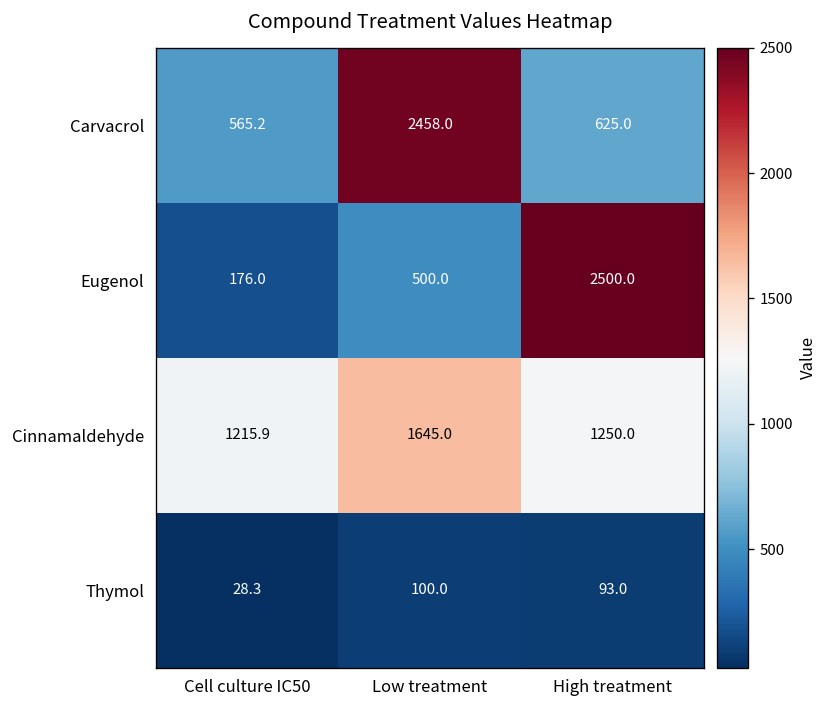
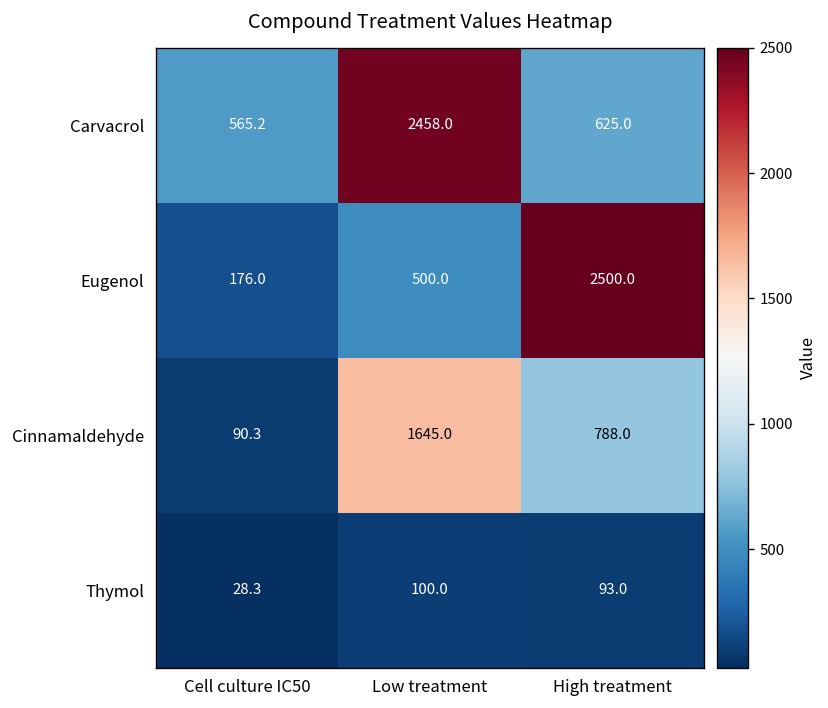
  {
    "Carvacrol": {
      "Cell culture IC50": 565.2,
      "Low treatment": 2458.0,
      "High treatment": 625.0
    },
    "Eugenol": {
      "Cell culture IC50": 176.0,
      "Low treatment": 500.0,
      "High treatment": 2500.0
    },
    "Cinnamaldehyde": {
-     "Cell culture IC50": 1215.9,
+     "Cell culture IC50": 90.3,
      "Low treatment": 1645.0,
-     "High treatment": 1250.0
+     "High treatment": 788.0
    },
    "Thymol": {
      "Cell culture IC50": 28.3,
      "Low treatment": 100.0,
      "High treatment": 93.0
    }
  }
